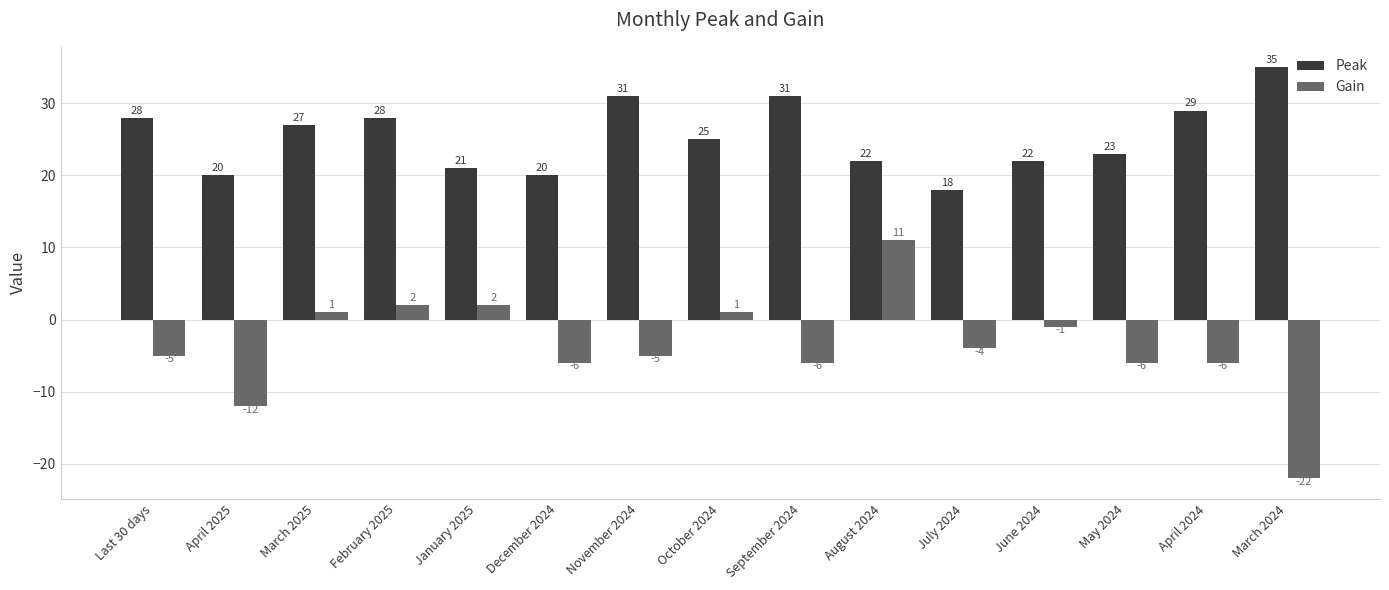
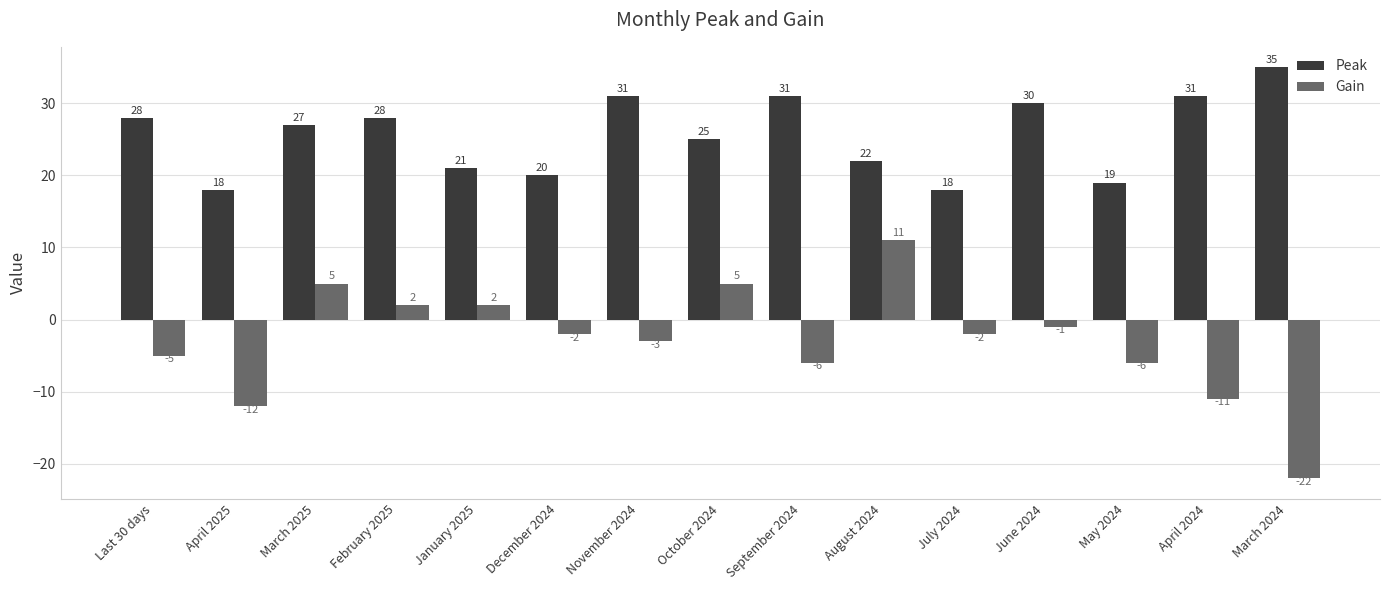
  {
    "Peak": {
      "Last 30 days": 28,
-     "April 2025": 20,
+     "April 2025": 18,
      "March 2025": 27,
      "February 2025": 28,
      "January 2025": 21,
      "December 2024": 20,
      "November 2024": 31,
      "October 2024": 25,
      "September 2024": 31,
      "August 2024": 22,
      "July 2024": 18,
-     "June 2024": 22,
-     "May 2024": 23,
-     "April 2024": 29,
+     "June 2024": 30,
+     "May 2024": 19,
+     "April 2024": 31,
      "March 2024": 35
    },
    "Gain": {
      "Last 30 days": -5,
      "April 2025": -12,
-     "March 2025": 1,
+     "March 2025": 5,
      "February 2025": 2,
      "January 2025": 2,
-     "December 2024": -6,
-     "November 2024": -5,
-     "October 2024": 1,
+     "December 2024": -2,
+     "November 2024": -3,
+     "October 2024": 5,
      "September 2024": -6,
      "August 2024": 11,
-     "July 2024": -4,
+     "July 2024": -2,
      "June 2024": -1,
      "May 2024": -6,
-     "April 2024": -6,
+     "April 2024": -11,
      "March 2024": -22
    }
  }
